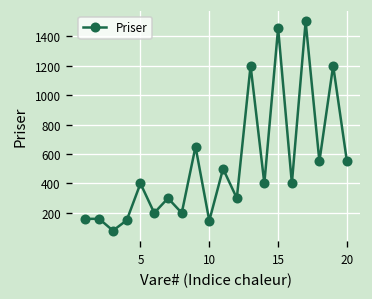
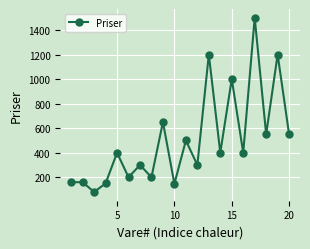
  {
    "5": 400,
    "10": 150,
-   "15": 1460,
+   "15": 1000,
    "20": 550
  }
